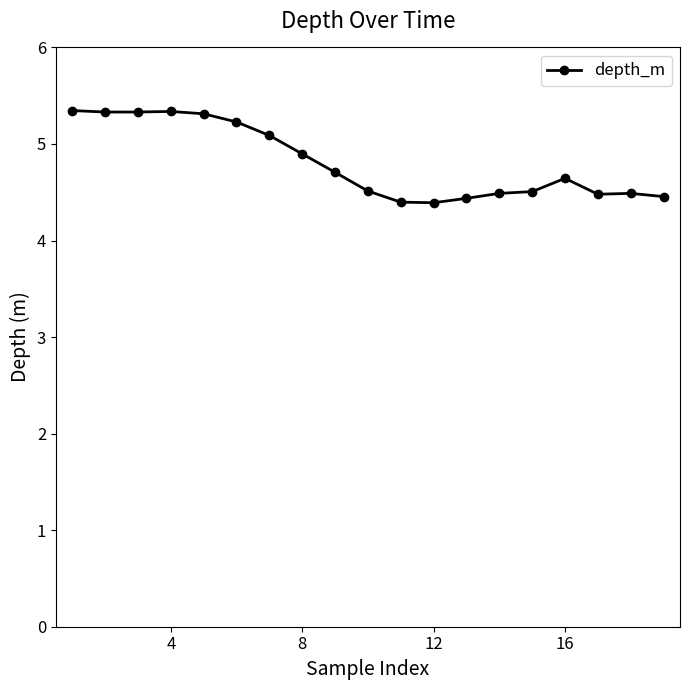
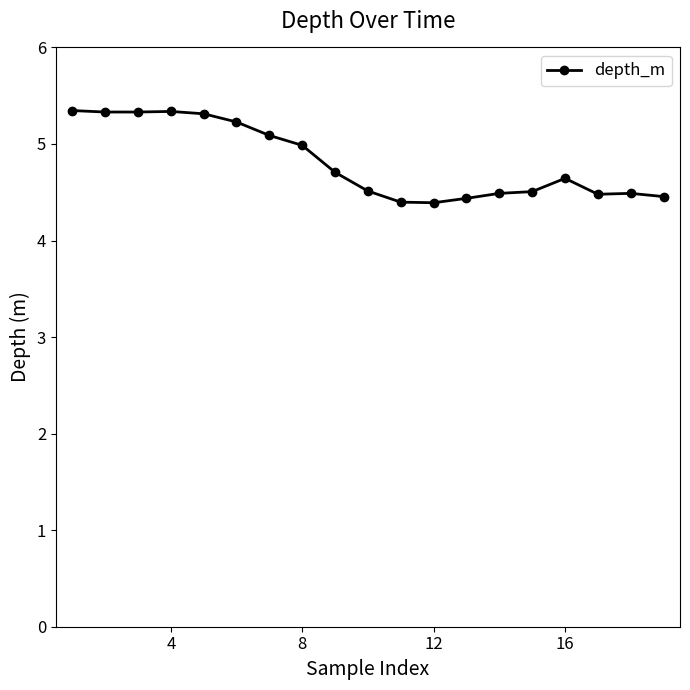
  {
    "4": 5.3,
-   "8": 4.9,
+   "8": 5.0,
    "12": 4.4,
    "16": 4.6
  }
